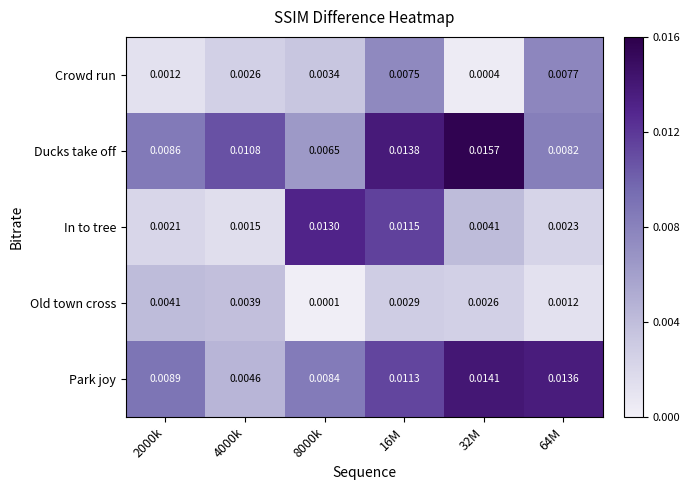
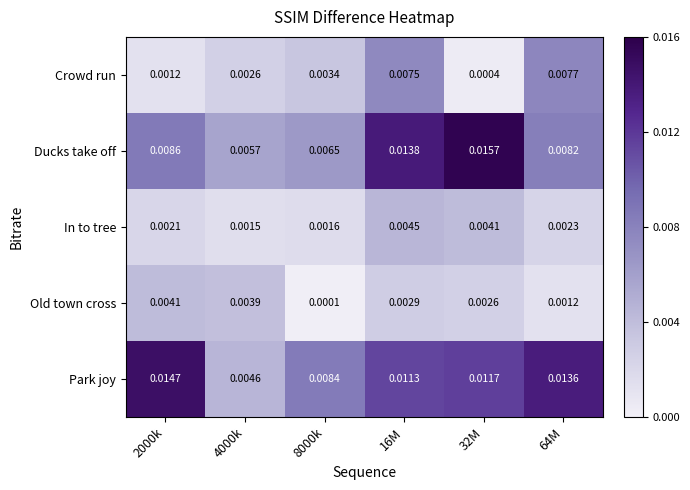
  {
    "Crowd run": {
      "2000k": 0.0012,
      "4000k": 0.0026,
      "8000k": 0.0034,
      "16M": 0.0075,
      "32M": 0.0004,
      "64M": 0.0077
    },
    "Ducks take off": {
      "2000k": 0.0086,
-     "4000k": 0.0108,
+     "4000k": 0.0057,
      "8000k": 0.0065,
      "16M": 0.0138,
      "32M": 0.0157,
      "64M": 0.0082
    },
    "In to tree": {
      "2000k": 0.0021,
      "4000k": 0.0015,
-     "8000k": 0.0130,
-     "16M": 0.0115,
+     "8000k": 0.0016,
+     "16M": 0.0045,
      "32M": 0.0041,
      "64M": 0.0023
    },
    "Old town cross": {
      "2000k": 0.0041,
      "4000k": 0.0039,
      "8000k": 0.0001,
      "16M": 0.0029,
      "32M": 0.0026,
      "64M": 0.0012
    },
    "Park joy": {
-     "2000k": 0.0089,
+     "2000k": 0.0147,
      "4000k": 0.0046,
      "8000k": 0.0084,
      "16M": 0.0113,
-     "32M": 0.0141,
+     "32M": 0.0117,
      "64M": 0.0136
    }
  }
